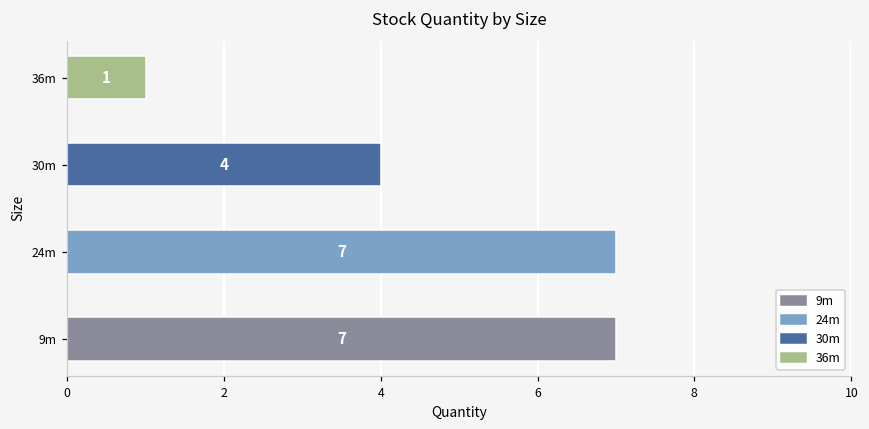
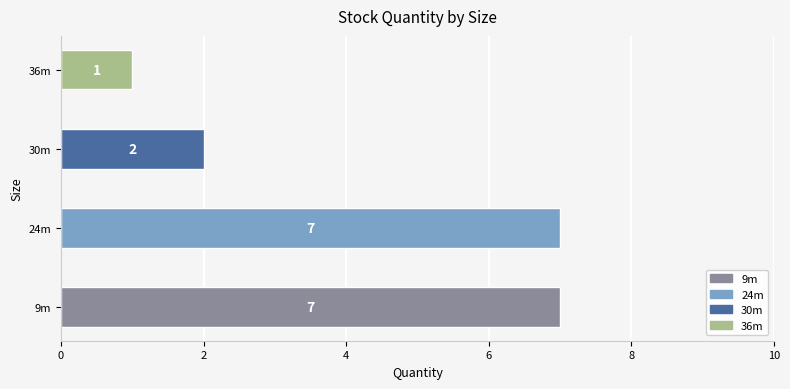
  {
    "36m": 1,
-   "30m": 4,
+   "30m": 2,
    "24m": 7,
    "9m": 7
  }
